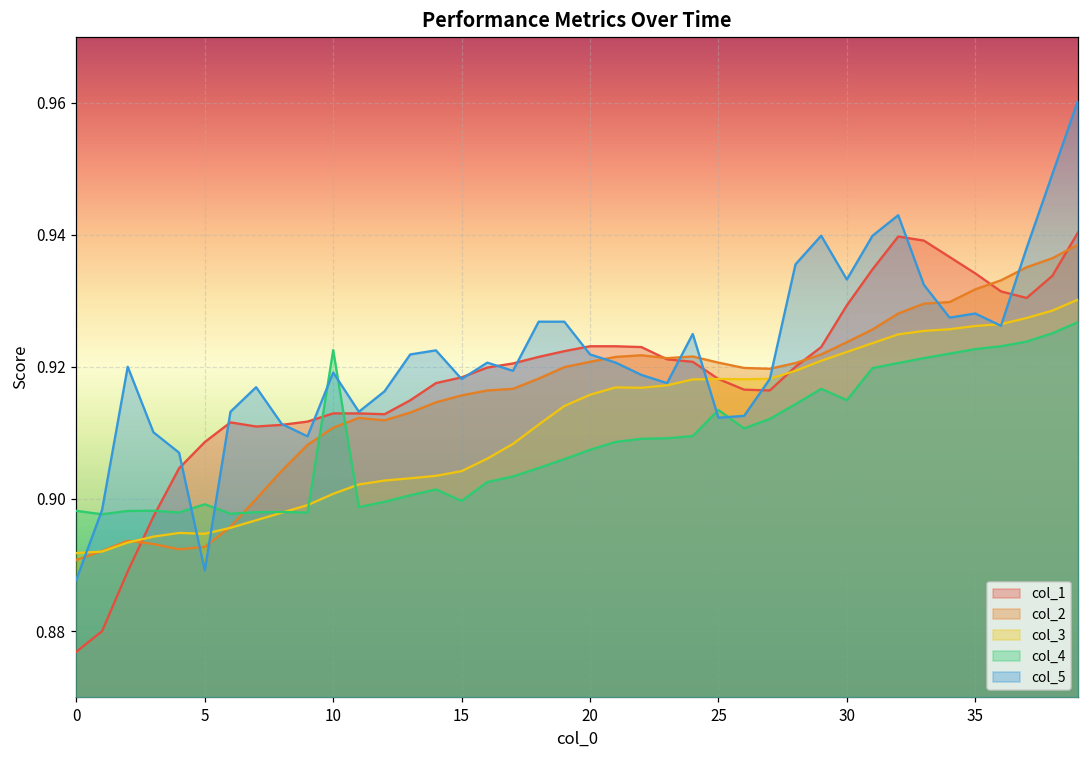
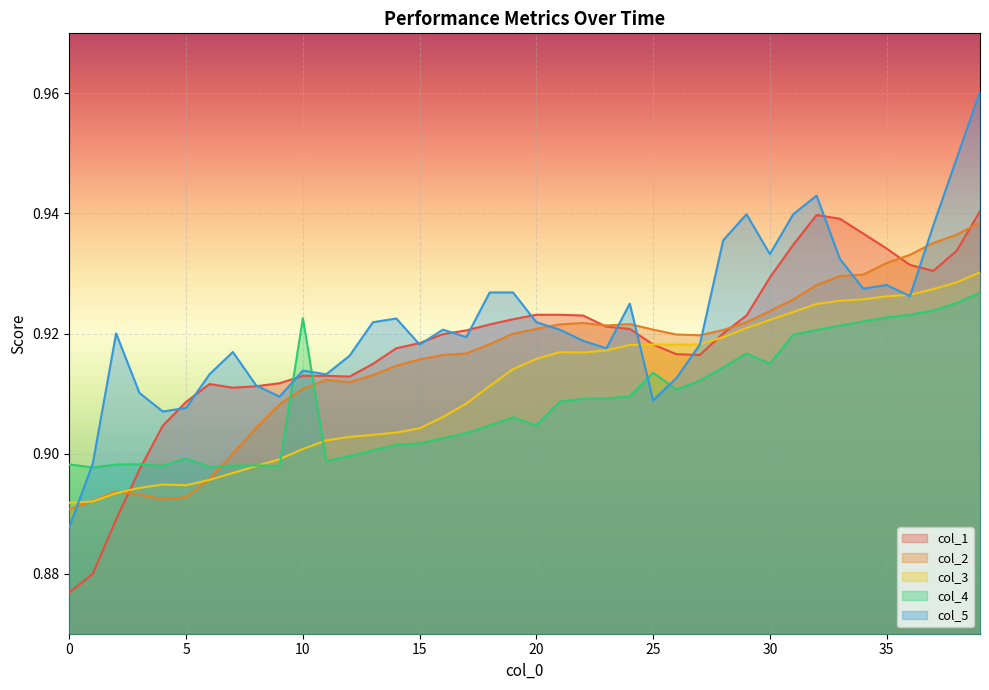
  {
    "col_4": {
      "0": 0.898,
      "5": 0.899,
      "10": 0.923,
-     "15": 0.900,
-     "20": 0.907,
+     "15": 0.902,
+     "20": 0.905,
      "25": 0.913,
      "30": 0.915,
      "35": 0.923
    },
    "col_5": {
      "0": 0.888,
-     "5": 0.889,
-     "10": 0.919,
+     "5": 0.908,
+     "10": 0.914,
      "20": 0.922,
-     "25": 0.912,
+     "25": 0.909,
      "30": 0.933,
      "35": 0.928
    }
  }
